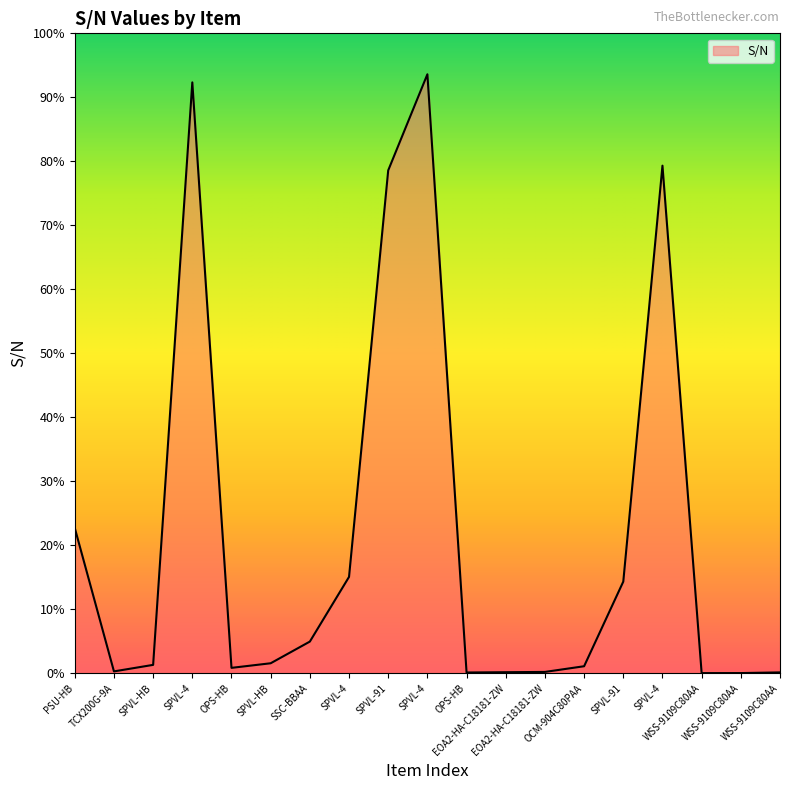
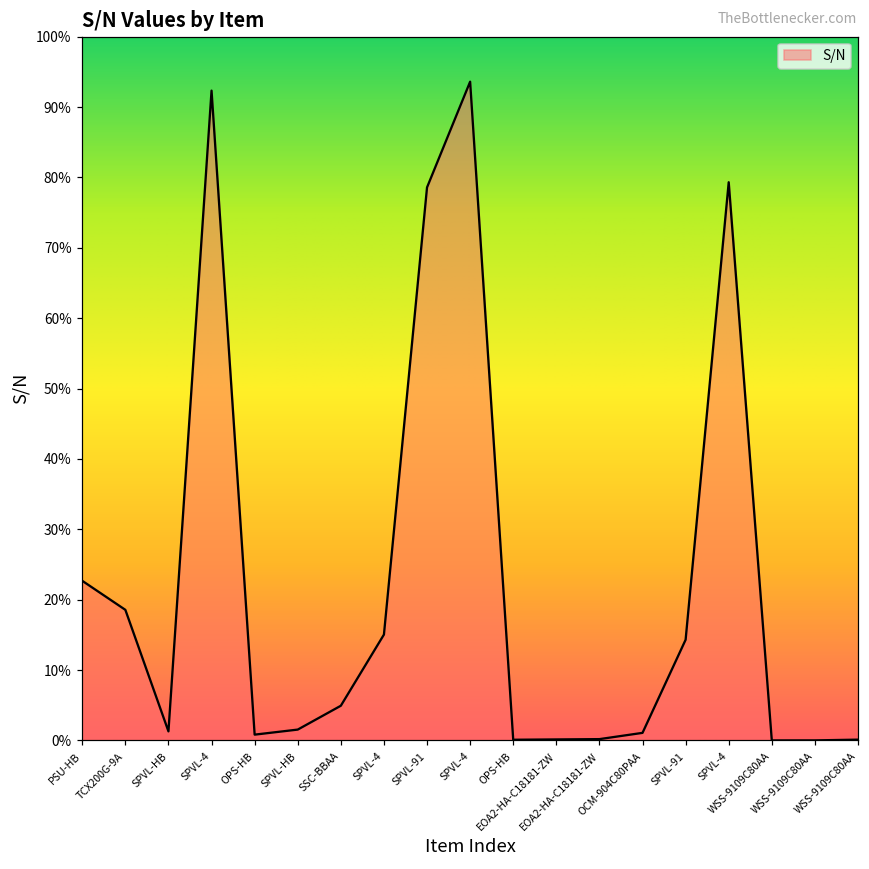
  {
    "PSU-HB": "23%",
-   "TCX200G-9A": "0%",
+   "TCX200G-9A": "19%",
    "SSC-BBAA": "5%",
    "OCM-904C80PAA": "1%"
  }
